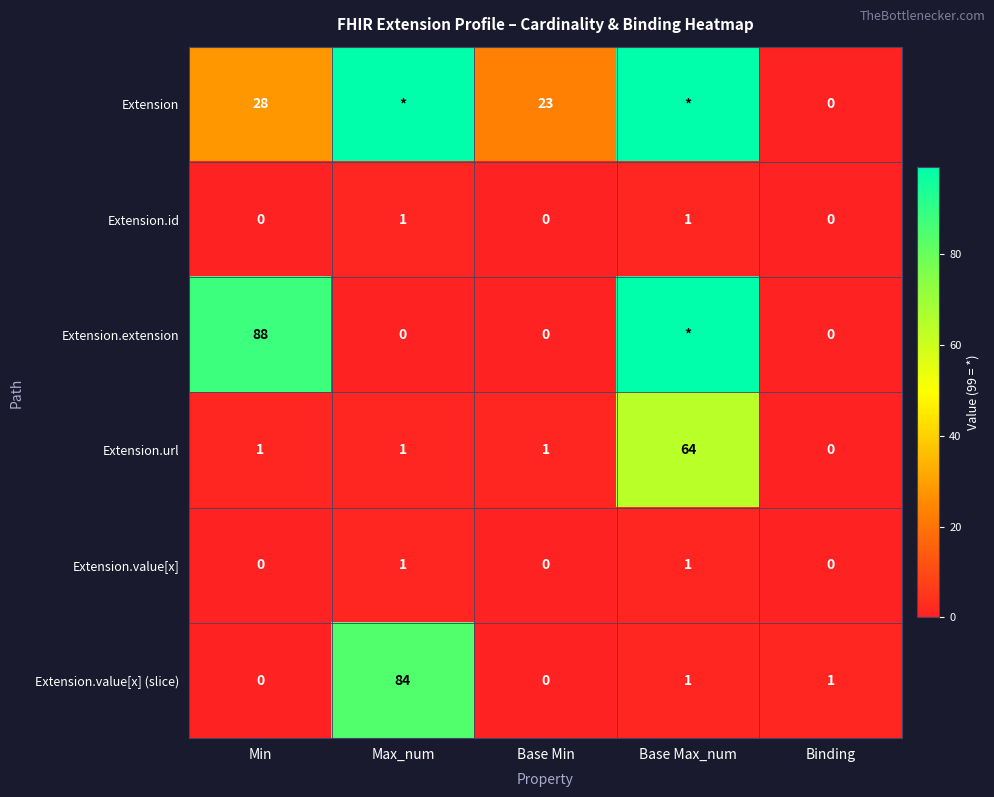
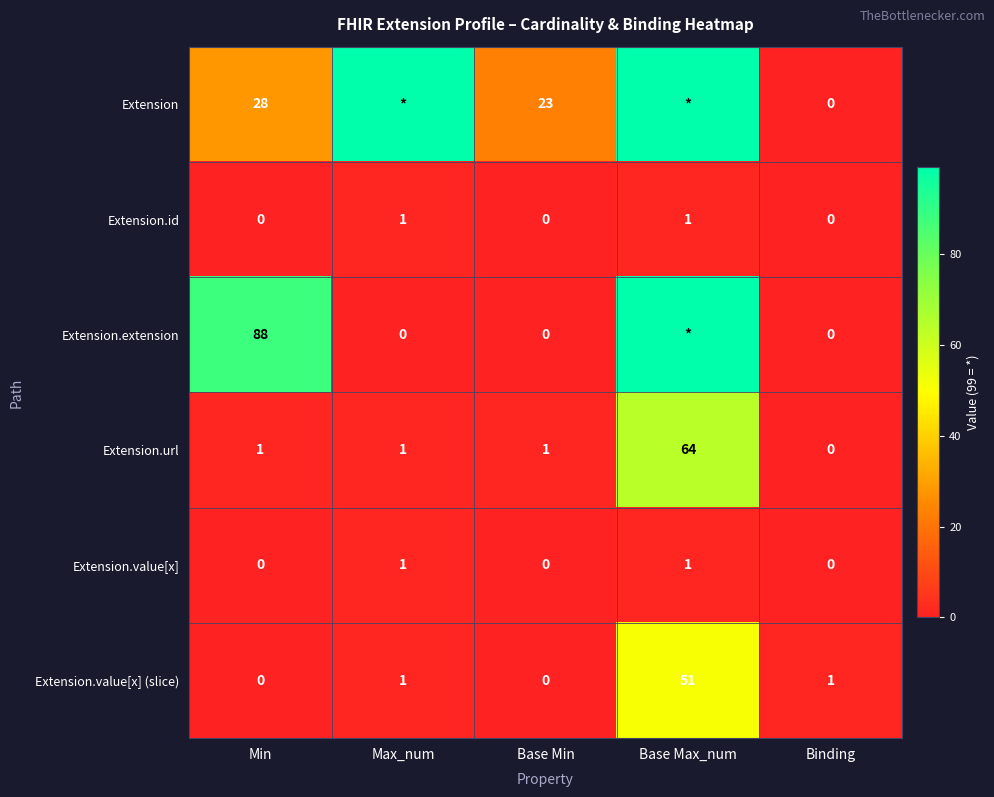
  {
    "Extension": {
      "Min": 28,
      "Base Min": 23,
      "Binding": 0
    },
    "Extension.id": {
      "Min": 0,
      "Max_num": 1,
      "Base Min": 0,
      "Base Max_num": 1,
      "Binding": 0
    },
    "Extension.extension": {
      "Min": 88,
      "Max_num": 0,
      "Base Min": 0,
      "Binding": 0
    },
    "Extension.url": {
      "Min": 1,
      "Max_num": 1,
      "Base Min": 1,
      "Base Max_num": 64,
      "Binding": 0
    },
    "Extension.value[x]": {
      "Min": 0,
      "Max_num": 1,
      "Base Min": 0,
      "Base Max_num": 1,
      "Binding": 0
    },
    "Extension.value[x] (slice)": {
      "Min": 0,
-     "Max_num": 84,
+     "Max_num": 1,
      "Base Min": 0,
-     "Base Max_num": 1,
+     "Base Max_num": 51,
      "Binding": 1
    }
  }
